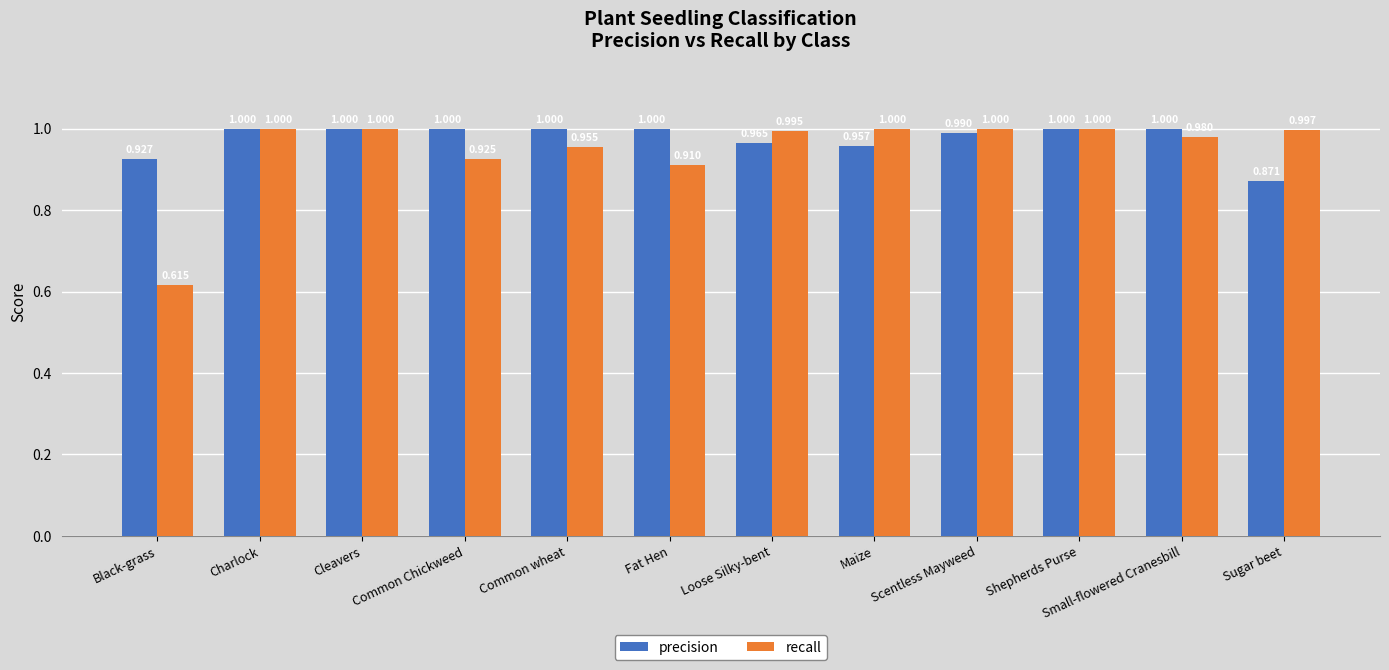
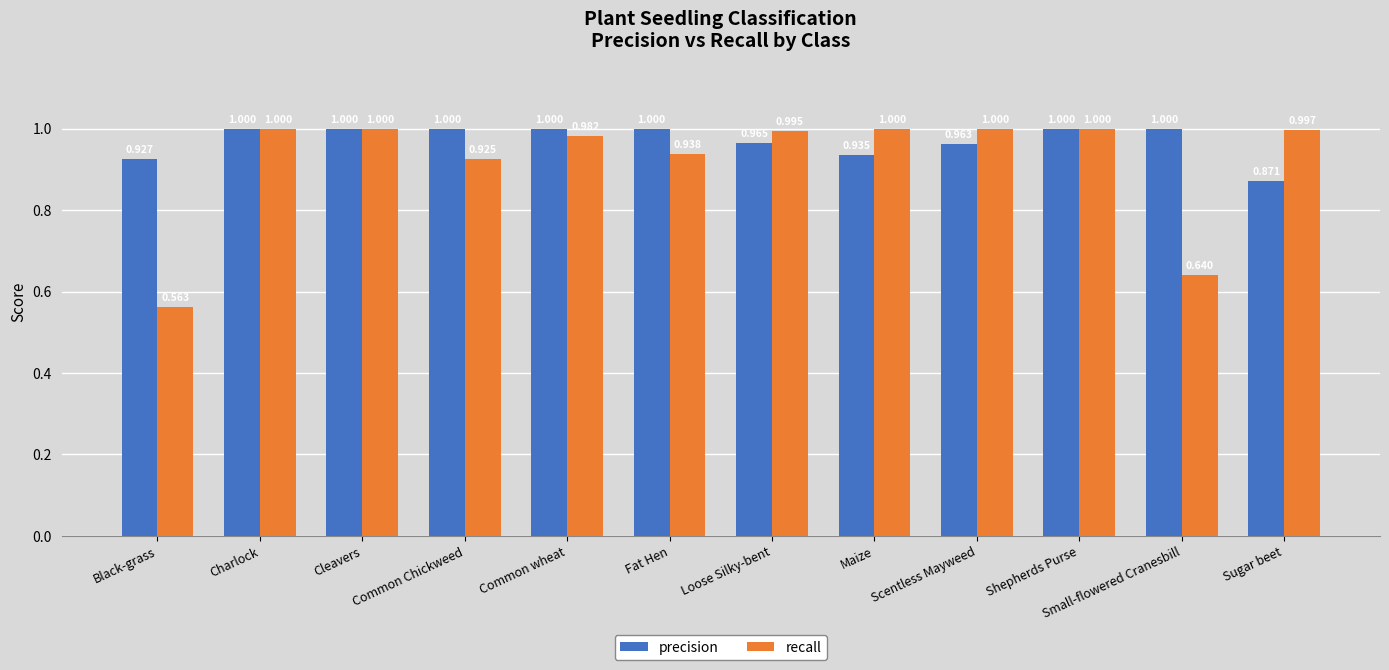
  {
    "precision": {
      "Black-grass": 0.93,
      "Charlock": 1.00,
      "Cleavers": 1.00,
      "Common Chickweed": 1.00,
      "Common wheat": 1.00,
      "Fat Hen": 1.00,
      "Loose Silky-bent": 0.97,
-     "Maize": 0.96,
-     "Scentless Mayweed": 0.99,
+     "Maize": 0.93,
+     "Scentless Mayweed": 0.96,
      "Shepherds Purse": 1.00,
      "Small-flowered Cranesbill": 1.00,
      "Sugar beet": 0.87
    },
    "recall": {
-     "Black-grass": 0.62,
+     "Black-grass": 0.56,
      "Charlock": 1.00,
      "Cleavers": 1.00,
      "Common Chickweed": 0.93,
-     "Common wheat": 0.95,
-     "Fat Hen": 0.91,
+     "Common wheat": 0.98,
+     "Fat Hen": 0.94,
      "Loose Silky-bent": 1.00,
      "Maize": 1.00,
      "Scentless Mayweed": 1.00,
      "Shepherds Purse": 1.00,
-     "Small-flowered Cranesbill": 0.98,
+     "Small-flowered Cranesbill": 0.64,
      "Sugar beet": 1.00
    }
  }
